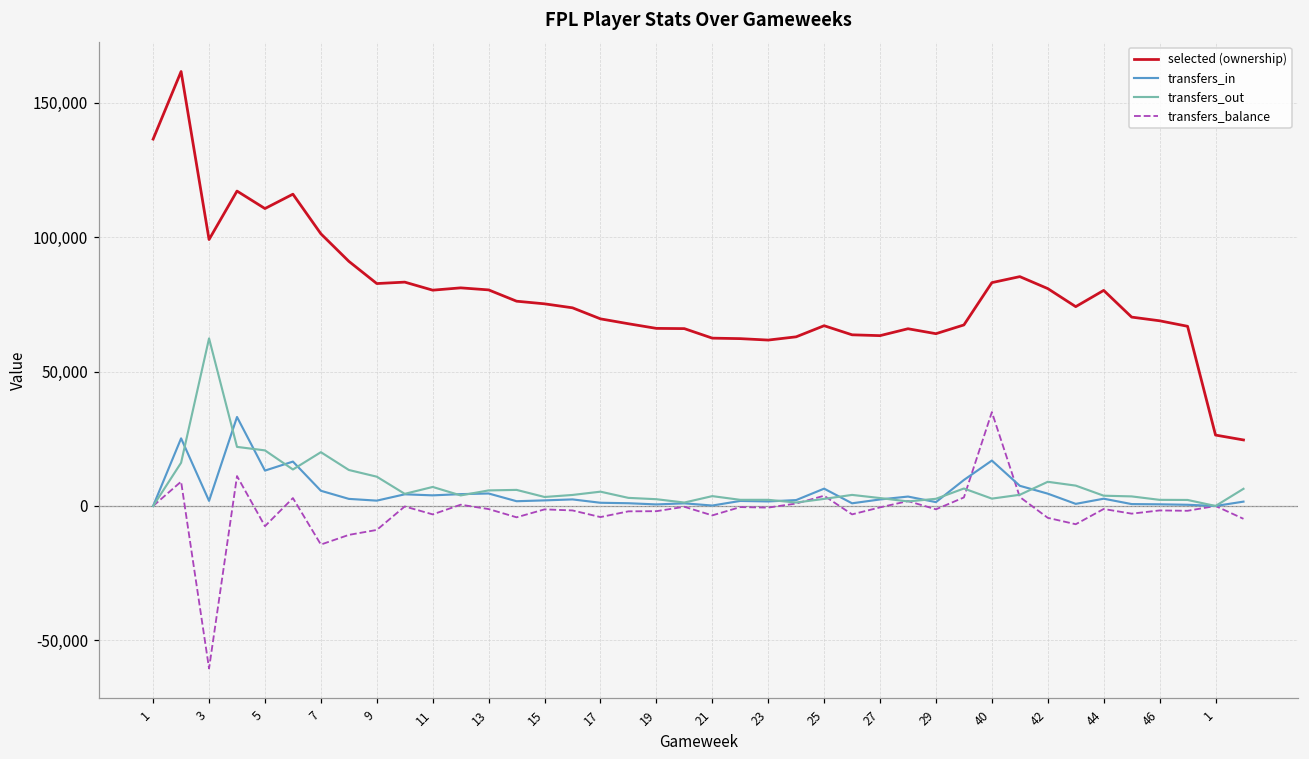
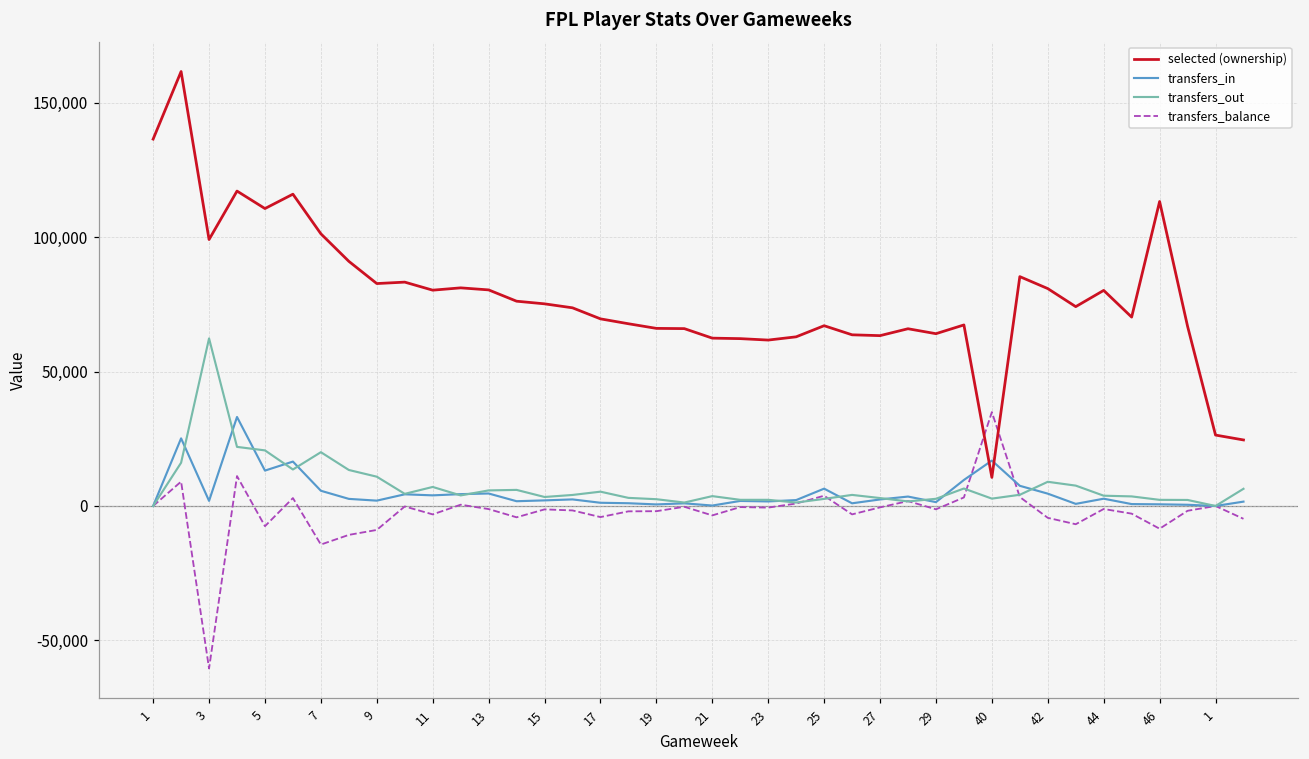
  {
    "selected (ownership)": {
-     "40": "83,000",
+     "40": "11,000",
      "42": "81,000",
      "44": "80,000",
-     "46": "69,000"
+     "46": "113,000"
    },
    "transfers_balance": {
      "40": "35,000",
      "42": "-4,000",
      "44": "-1,000",
-     "46": "-2,000"
+     "46": "-8,000"
    }
  }
